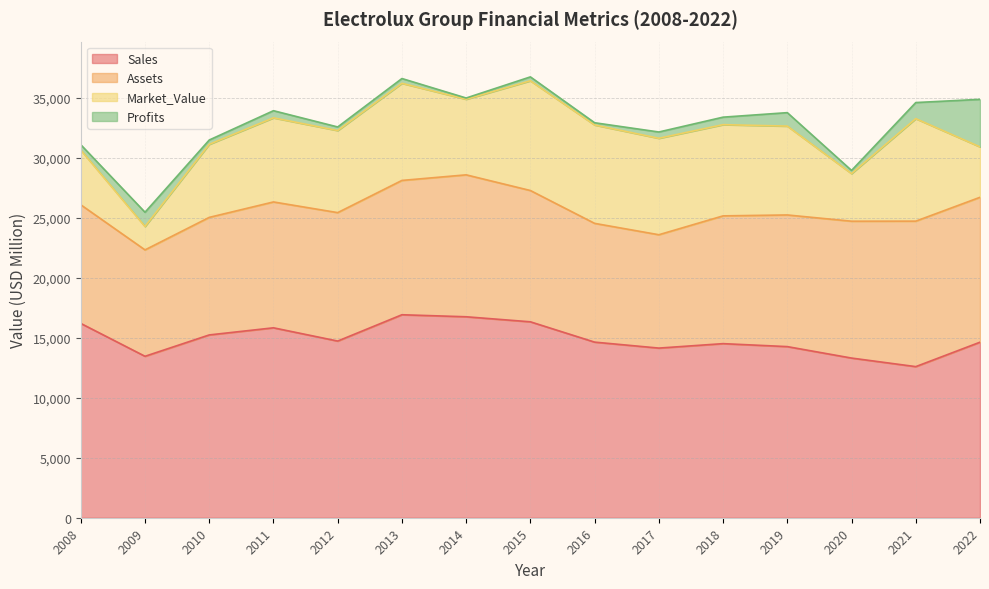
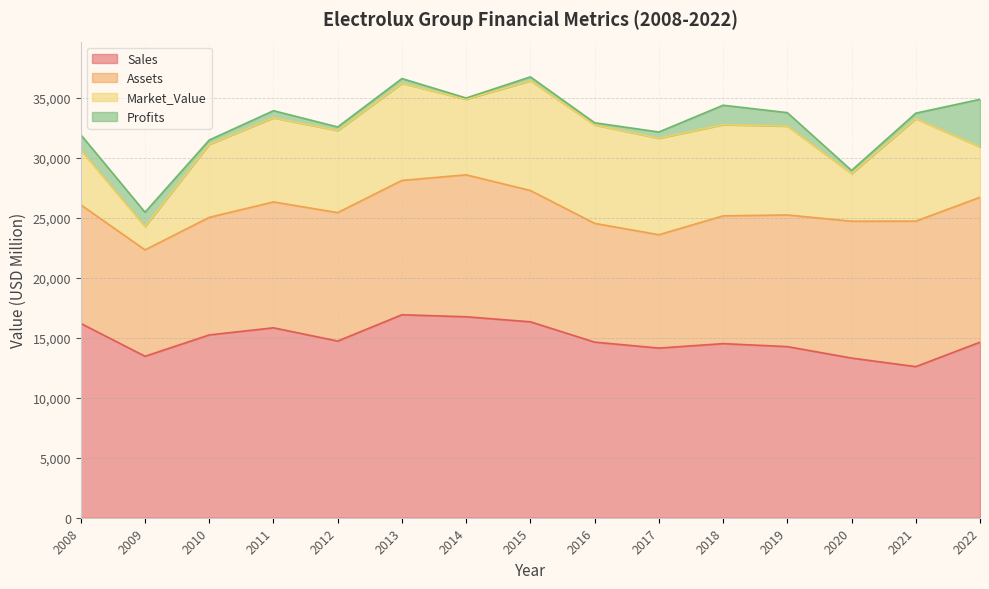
  {
    "Profits": {
-     "2008": "500",
+     "2008": "1,300",
      "2009": "1,200",
      "2010": "400",
      "2011": "600",
      "2012": "300",
      "2013": "400",
      "2015": "300",
      "2017": "500",
-     "2018": "600",
+     "2018": "1,600",
      "2019": "1,100",
      "2020": "300",
-     "2021": "1,300",
+     "2021": "500",
      "2022": "4,000"
    }
  }
